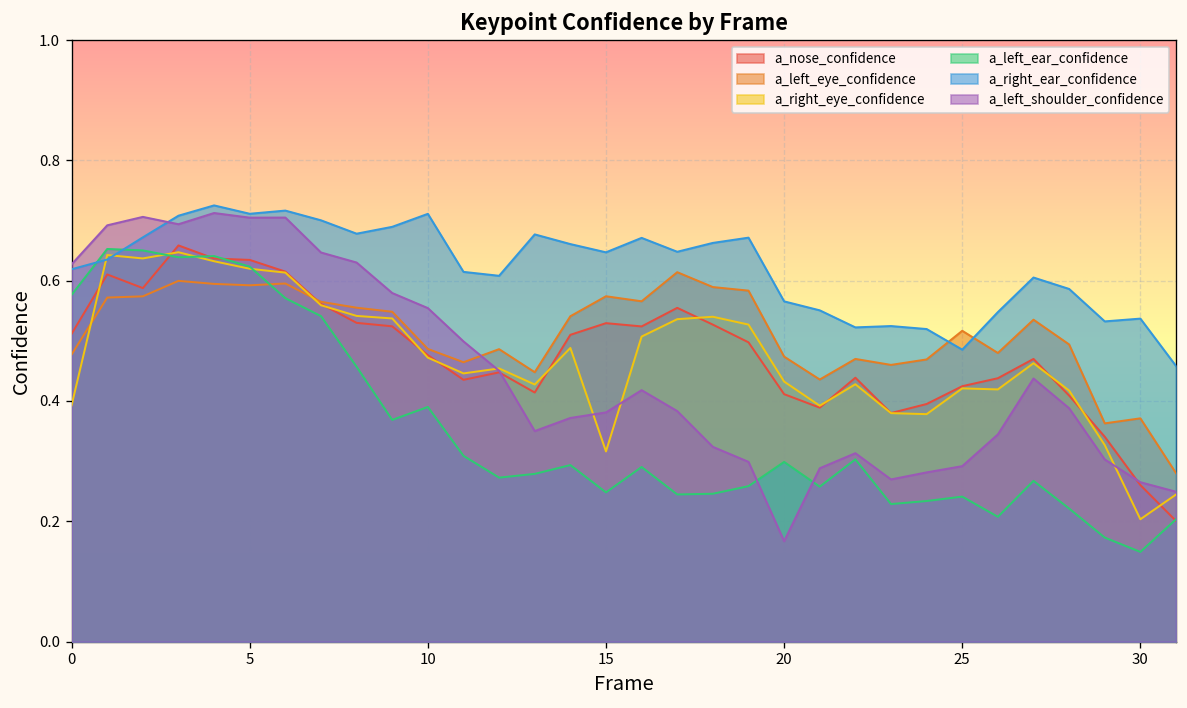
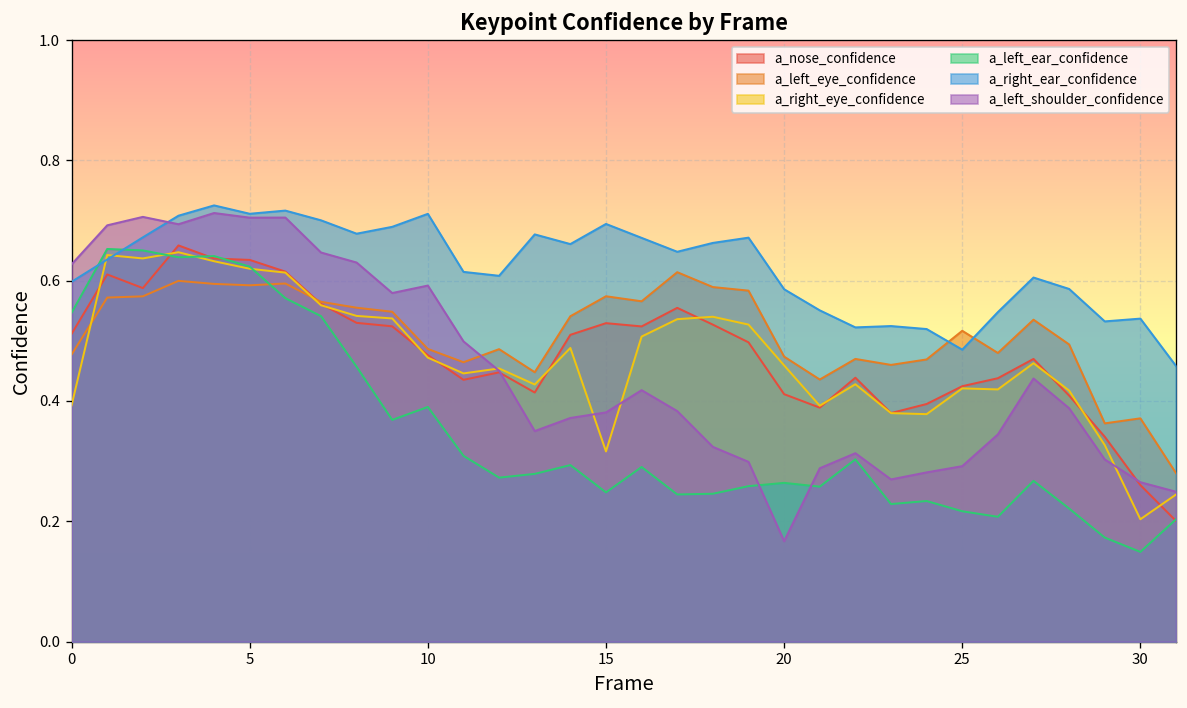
  {
    "a_right_eye_confidence": {
      "0": 0.39,
      "15": 0.32,
-     "20": 0.43,
+     "20": 0.46,
      "30": 0.20
    },
    "a_left_ear_confidence": {
-     "0": 0.58,
+     "0": 0.55,
      "10": 0.39,
      "15": 0.25,
-     "20": 0.30,
-     "25": 0.24,
+     "20": 0.26,
+     "25": 0.22,
      "30": 0.15
    },
    "a_right_ear_confidence": {
-     "0": 0.62,
+     "0": 0.60,
      "5": 0.71,
      "10": 0.71,
-     "15": 0.65,
-     "20": 0.57,
+     "15": 0.69,
+     "20": 0.59,
      "25": 0.49,
      "30": 0.54
    },
    "a_left_shoulder_confidence": {
      "0": 0.63,
      "5": 0.70,
-     "10": 0.55,
+     "10": 0.59,
      "15": 0.38,
      "20": 0.17,
      "25": 0.29
    }
  }
